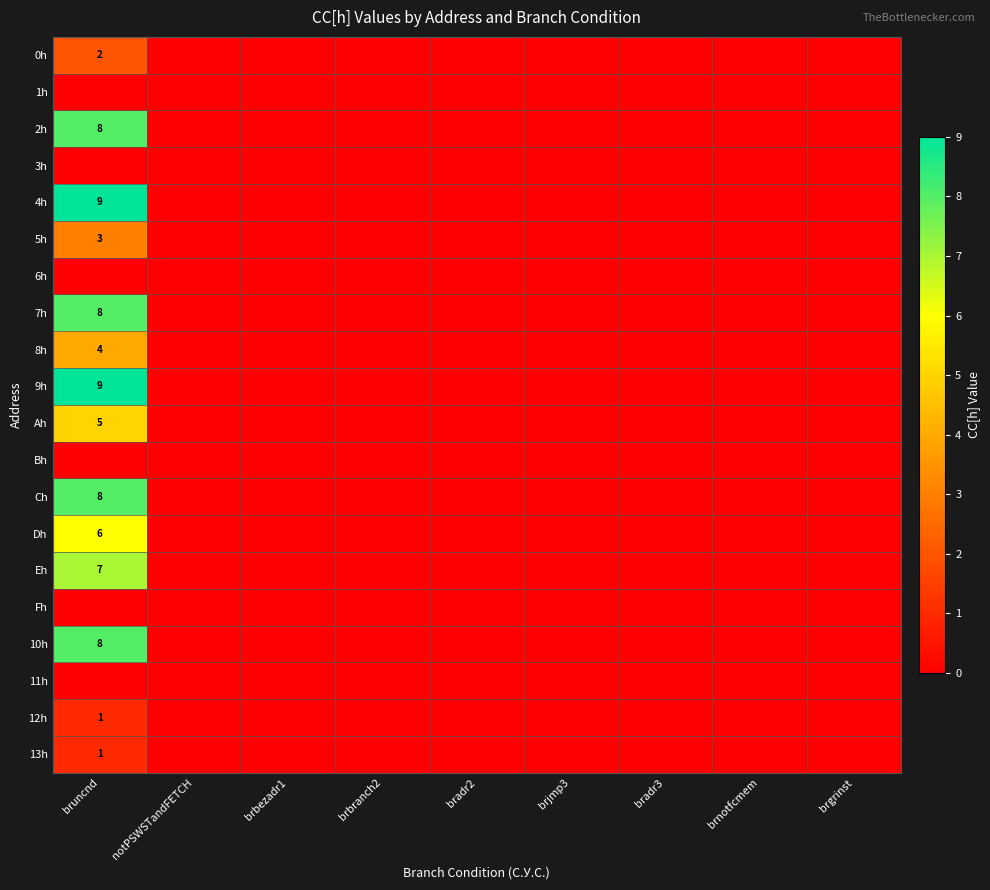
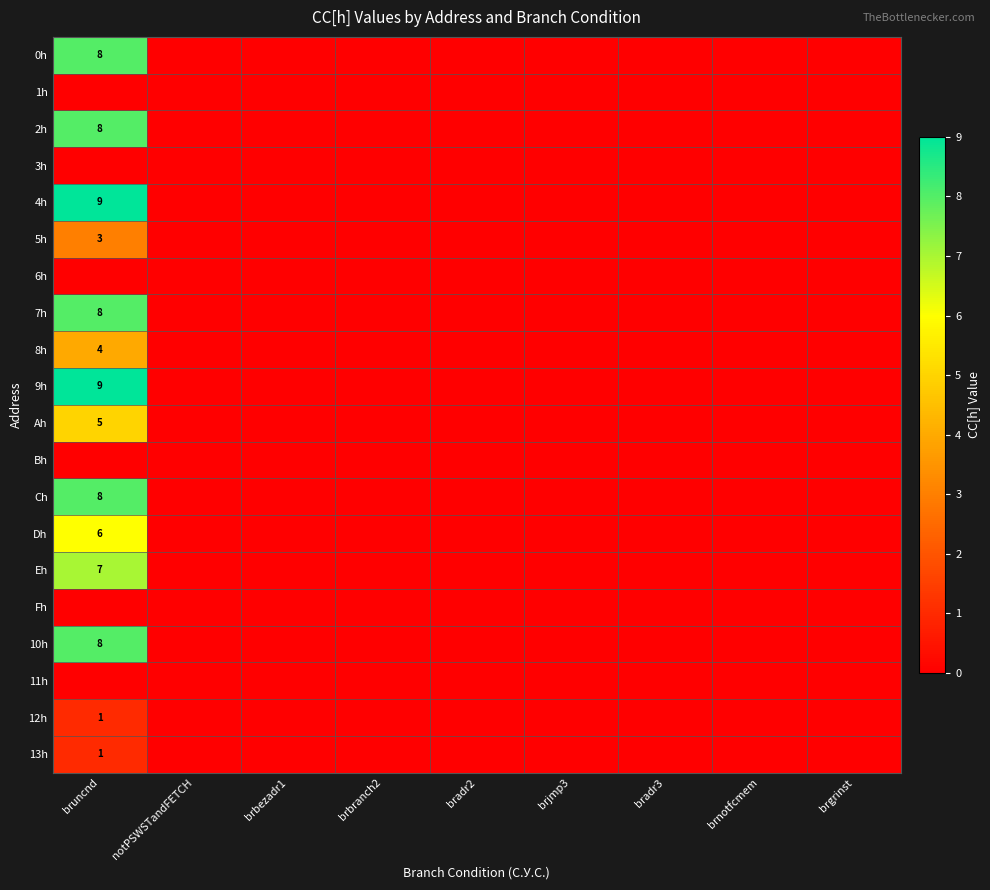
  {
    "0h": {
-     "bruncnd": 2
+     "bruncnd": 8
    },
    "2h": {
      "bruncnd": 8
    },
    "4h": {
      "bruncnd": 9
    },
    "5h": {
      "bruncnd": 3
    },
    "7h": {
      "bruncnd": 8
    },
    "8h": {
      "bruncnd": 4
    },
    "9h": {
      "bruncnd": 9
    },
    "Ah": {
      "bruncnd": 5
    },
    "Ch": {
      "bruncnd": 8
    },
    "Dh": {
      "bruncnd": 6
    },
    "Eh": {
      "bruncnd": 7
    },
    "10h": {
      "bruncnd": 8
    },
    "12h": {
      "bruncnd": 1
    },
    "13h": {
      "bruncnd": 1
    }
  }
